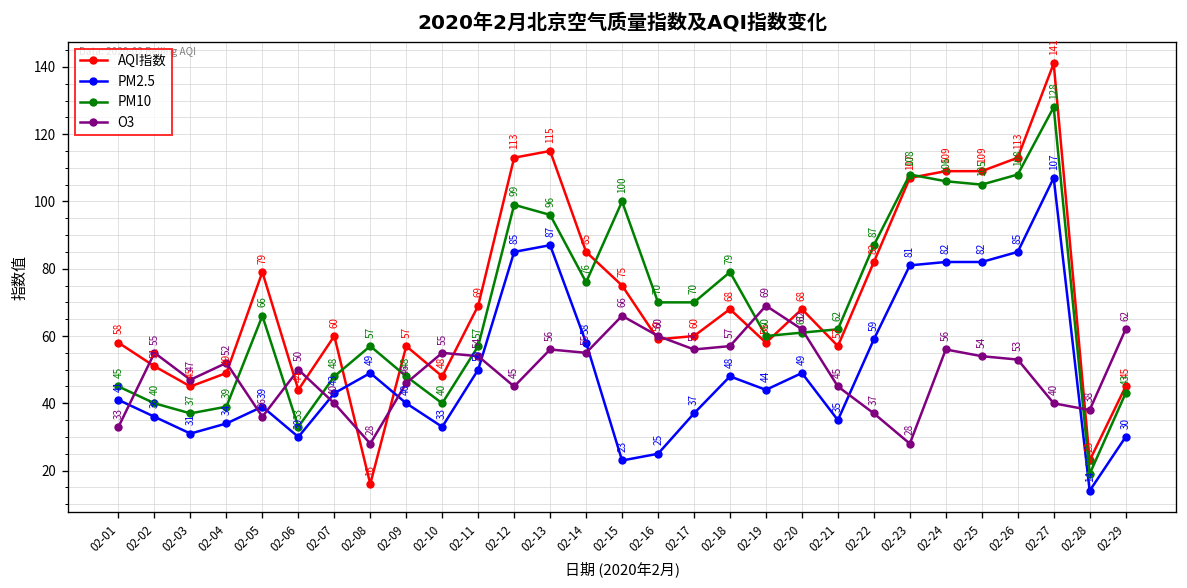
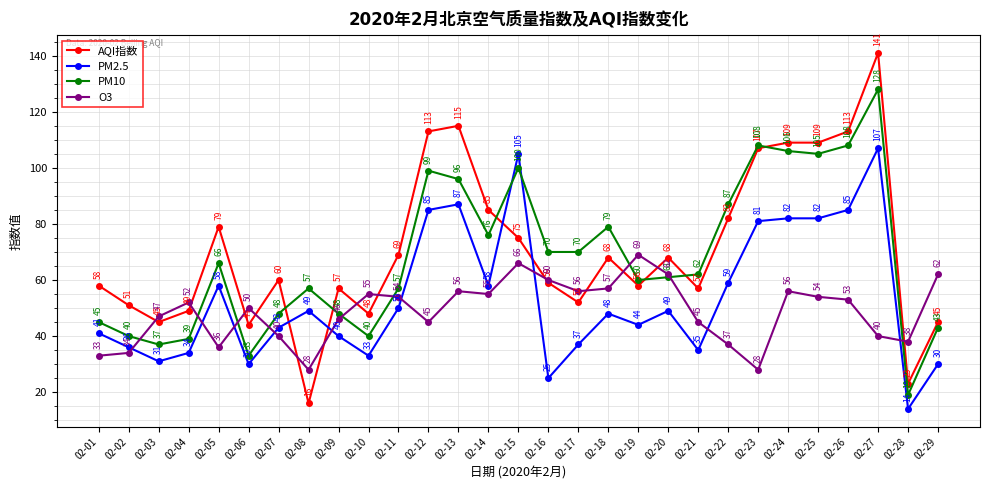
  {
    "AQI指数": {
      "02-01": 58,
      "02-02": 51,
      "02-05": 79,
      "02-07": 60,
      "02-08": 16,
      "02-09": 57,
      "02-10": 48,
      "02-11": 69,
      "02-12": 113,
      "02-13": 115,
      "02-14": 85,
      "02-15": 75,
-     "02-17": 60,
+     "02-17": 52,
      "02-18": 68,
      "02-20": 68,
      "02-26": 113,
      "02-27": 141,
      "02-28": 23
    },
    "PM2.5": {
-     "02-05": 39,
+     "02-05": 58,
      "02-08": 49,
      "02-10": 33,
      "02-12": 85,
      "02-13": 87,
      "02-14": 58,
-     "02-15": 23,
+     "02-15": 105,
      "02-16": 25,
      "02-17": 37,
      "02-18": 48,
      "02-19": 44,
      "02-20": 49,
      "02-21": 35,
      "02-22": 59,
      "02-23": 81,
      "02-24": 82,
      "02-25": 82,
      "02-26": 85,
      "02-27": 107,
      "02-29": 30
    },
    "PM10": {
      "02-01": 45,
      "02-02": 40,
      "02-03": 37,
      "02-04": 39,
      "02-05": 66,
      "02-06": 33,
      "02-07": 48,
      "02-08": 57,
      "02-10": 40,
      "02-11": 57,
      "02-12": 99,
      "02-13": 96,
      "02-14": 76,
      "02-16": 70,
      "02-17": 70,
      "02-18": 79,
      "02-21": 62,
      "02-22": 87,
      "02-27": 128
    },
    "O3": {
      "02-01": 33,
-     "02-02": 55,
+     "02-02": 34,
      "02-04": 52,
      "02-05": 36,
      "02-06": 50,
      "02-08": 28,
      "02-10": 55,
      "02-12": 45,
      "02-13": 56,
      "02-15": 66,
      "02-17": 56,
      "02-18": 57,
      "02-19": 69,
      "02-21": 45,
      "02-22": 37,
      "02-23": 28,
      "02-24": 56,
      "02-25": 54,
      "02-26": 53,
      "02-27": 40,
      "02-28": 38,
      "02-29": 62
    }
  }
